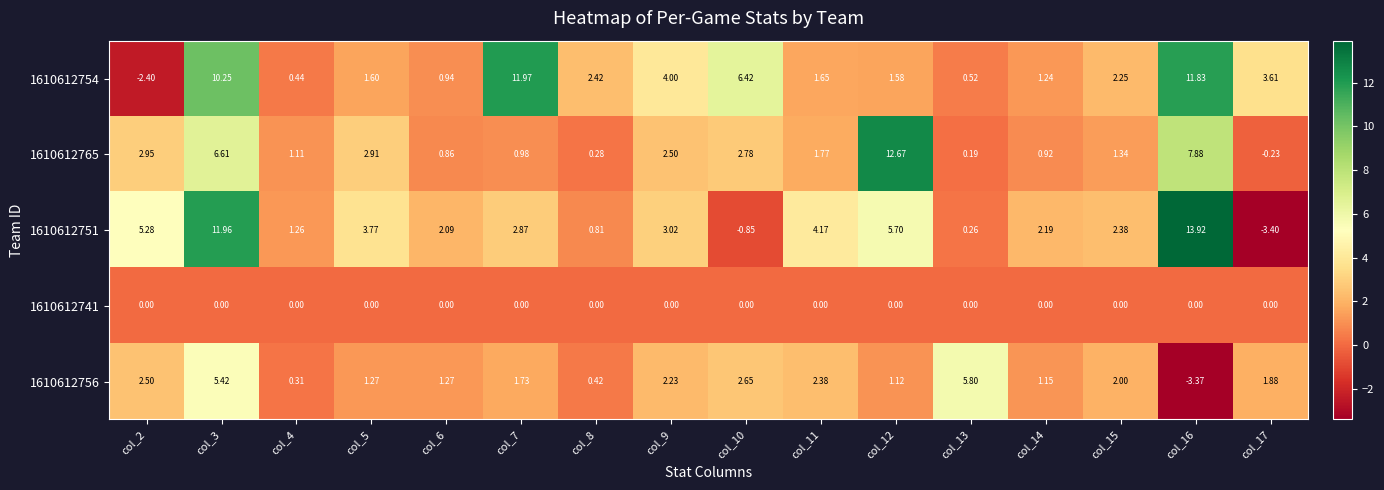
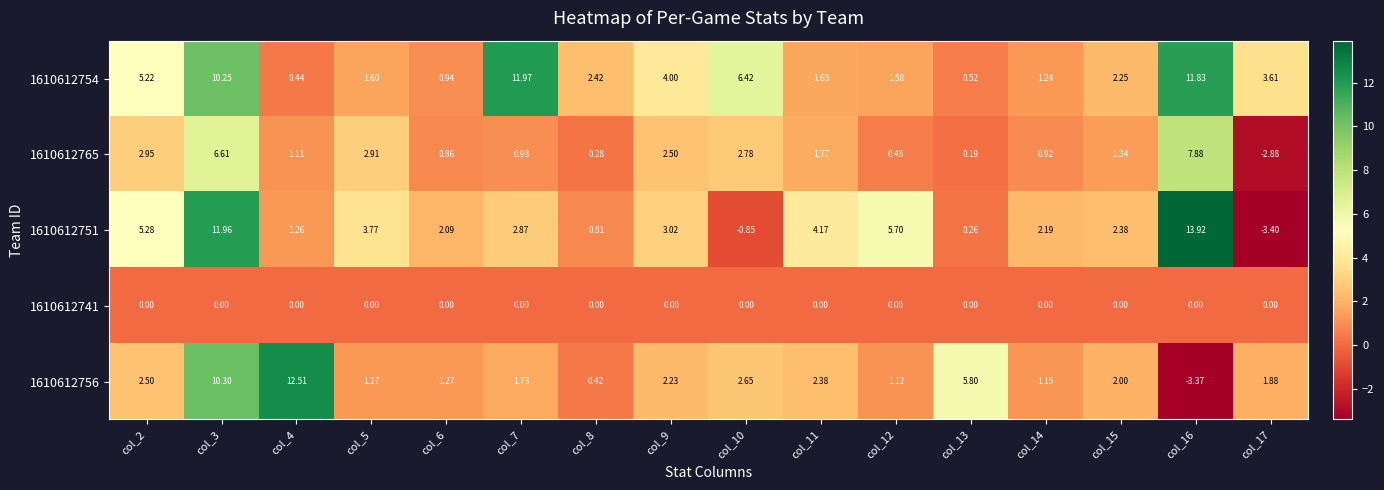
  {
    "1610612754": {
-     "col_2": -2.40,
+     "col_2": 5.22,
      "col_3": 10.25,
      "col_4": 0.44,
      "col_5": 1.60,
      "col_6": 0.94,
      "col_7": 11.97,
      "col_8": 2.42,
      "col_9": 4.00,
      "col_10": 6.42,
      "col_11": 1.65,
      "col_12": 1.58,
      "col_13": 0.52,
      "col_14": 1.24,
      "col_15": 2.25,
      "col_16": 11.83,
      "col_17": 3.61
    },
    "1610612765": {
      "col_2": 2.95,
      "col_3": 6.61,
      "col_4": 1.11,
      "col_5": 2.91,
      "col_6": 0.86,
      "col_7": 0.98,
      "col_8": 0.28,
      "col_9": 2.50,
      "col_10": 2.78,
      "col_11": 1.77,
-     "col_12": 12.67,
+     "col_12": 0.48,
      "col_13": 0.19,
      "col_14": 0.92,
      "col_15": 1.34,
      "col_16": 7.88,
-     "col_17": -0.23
+     "col_17": -2.88
    },
    "1610612751": {
      "col_2": 5.28,
      "col_3": 11.96,
      "col_4": 1.26,
      "col_5": 3.77,
      "col_6": 2.09,
      "col_7": 2.87,
      "col_8": 0.81,
      "col_9": 3.02,
      "col_10": -0.85,
      "col_11": 4.17,
      "col_12": 5.70,
      "col_13": 0.26,
      "col_14": 2.19,
      "col_15": 2.38,
      "col_16": 13.92,
      "col_17": -3.40
    },
    "1610612741": {
      "col_2": 0.00,
      "col_3": 0.00,
      "col_4": 0.00,
      "col_5": 0.00,
      "col_6": 0.00,
      "col_7": 0.00,
      "col_8": 0.00,
      "col_9": 0.00,
      "col_10": 0.00,
      "col_11": 0.00,
      "col_12": 0.00,
      "col_13": 0.00,
      "col_14": 0.00,
      "col_15": 0.00,
      "col_16": 0.00,
      "col_17": 0.00
    },
    "1610612756": {
      "col_2": 2.50,
-     "col_3": 5.42,
-     "col_4": 0.31,
+     "col_3": 10.30,
+     "col_4": 12.51,
      "col_5": 1.27,
      "col_6": 1.27,
      "col_7": 1.73,
      "col_8": 0.42,
      "col_9": 2.23,
      "col_10": 2.65,
      "col_11": 2.38,
      "col_12": 1.12,
      "col_13": 5.80,
      "col_14": 1.15,
      "col_15": 2.00,
      "col_16": -3.37,
      "col_17": 1.88
    }
  }
